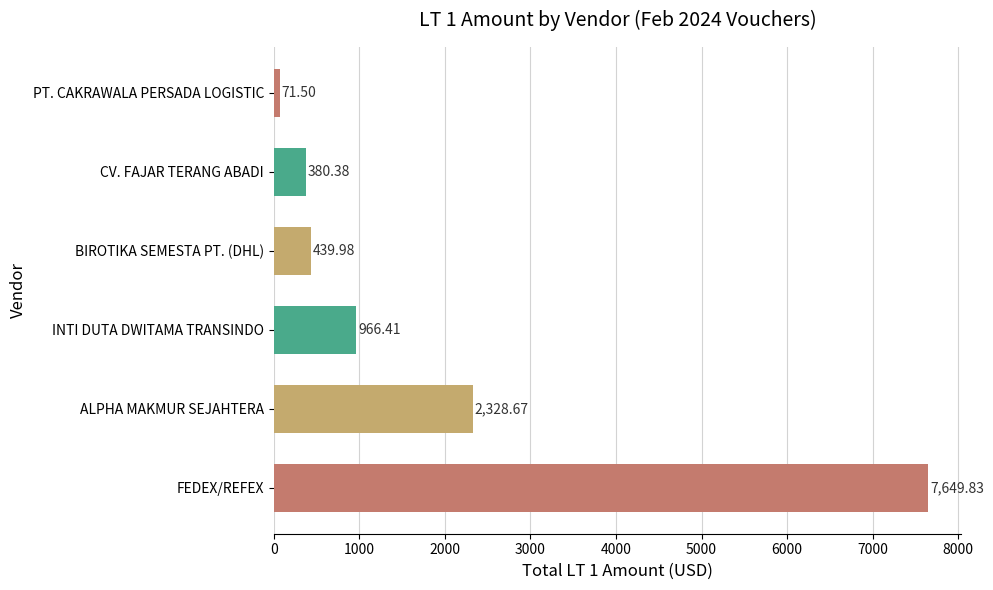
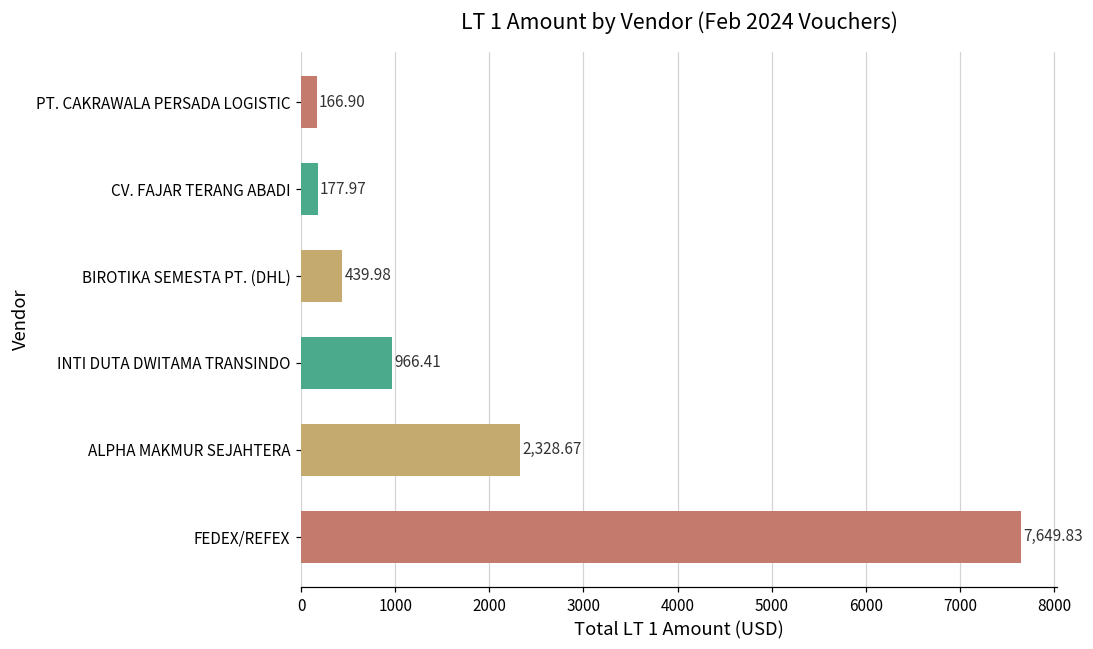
  {
-   "PT. CAKRAWALA PERSADA LOGISTIC": "71.50",
-   "CV. FAJAR TERANG ABADI": "380.38",
+   "PT. CAKRAWALA PERSADA LOGISTIC": "166.90",
+   "CV. FAJAR TERANG ABADI": "177.97",
    "BIROTIKA SEMESTA PT. (DHL)": "439.98",
    "INTI DUTA DWITAMA TRANSINDO": "966.41",
    "ALPHA MAKMUR SEJAHTERA": "2,328.67",
    "FEDEX/REFEX": "7,649.83"
  }
